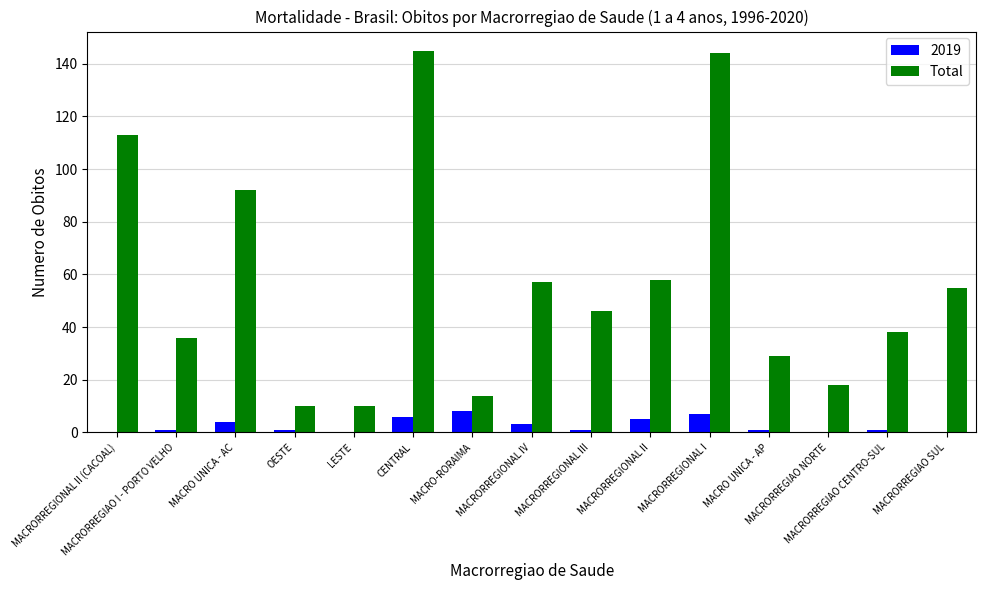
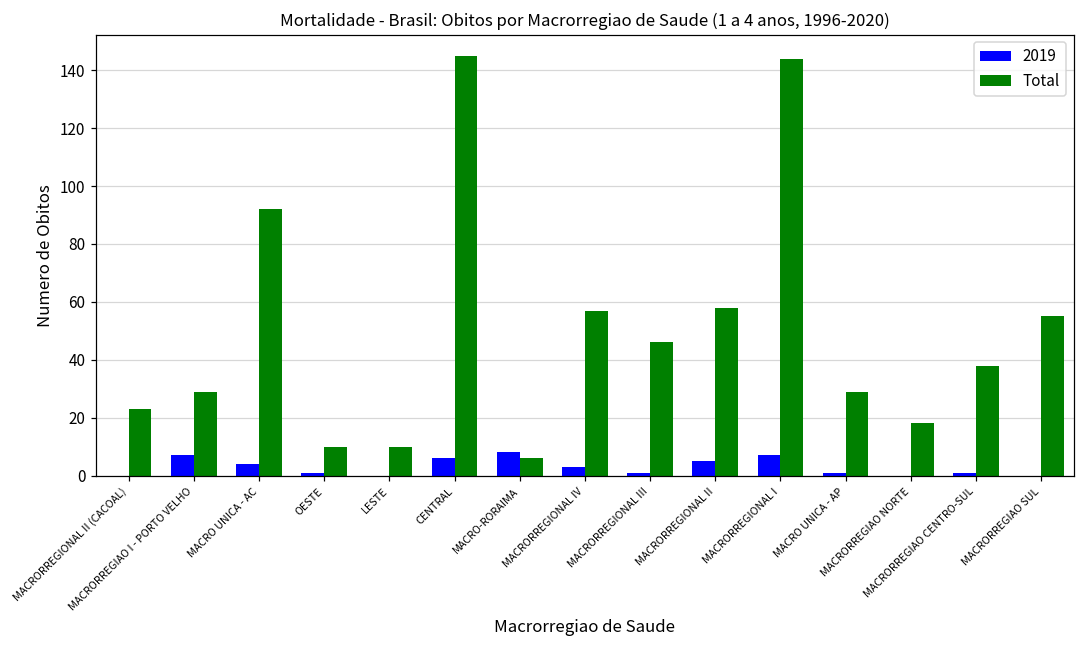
  {
    "2019": {
      "MACRORREGIONAL II (CACOAL)": 0,
-     "MACRORREGIAO I - PORTO VELHO": 1,
+     "MACRORREGIAO I - PORTO VELHO": 7,
      "MACRO UNICA - AC": 4,
      "OESTE": 1,
      "LESTE": 0,
      "CENTRAL": 6,
      "MACRO-RORAIMA": 8,
      "MACRORREGIONAL IV": 3,
      "MACRORREGIONAL III": 1,
      "MACRORREGIONAL II": 5,
      "MACRORREGIONAL I": 7,
      "MACRO UNICA - AP": 1,
      "MACRORREGIAO NORTE": 0,
      "MACRORREGIAO CENTRO-SUL": 1,
      "MACRORREGIAO SUL": 0
    },
    "Total": {
-     "MACRORREGIONAL II (CACOAL)": 113,
-     "MACRORREGIAO I - PORTO VELHO": 36,
+     "MACRORREGIONAL II (CACOAL)": 23,
+     "MACRORREGIAO I - PORTO VELHO": 29,
      "MACRO UNICA - AC": 92,
      "OESTE": 10,
      "LESTE": 10,
      "CENTRAL": 145,
-     "MACRO-RORAIMA": 14,
+     "MACRO-RORAIMA": 6,
      "MACRORREGIONAL IV": 57,
      "MACRORREGIONAL III": 46,
      "MACRORREGIONAL II": 58,
      "MACRORREGIONAL I": 144,
      "MACRO UNICA - AP": 29,
      "MACRORREGIAO NORTE": 18,
      "MACRORREGIAO CENTRO-SUL": 38,
      "MACRORREGIAO SUL": 55
    }
  }
